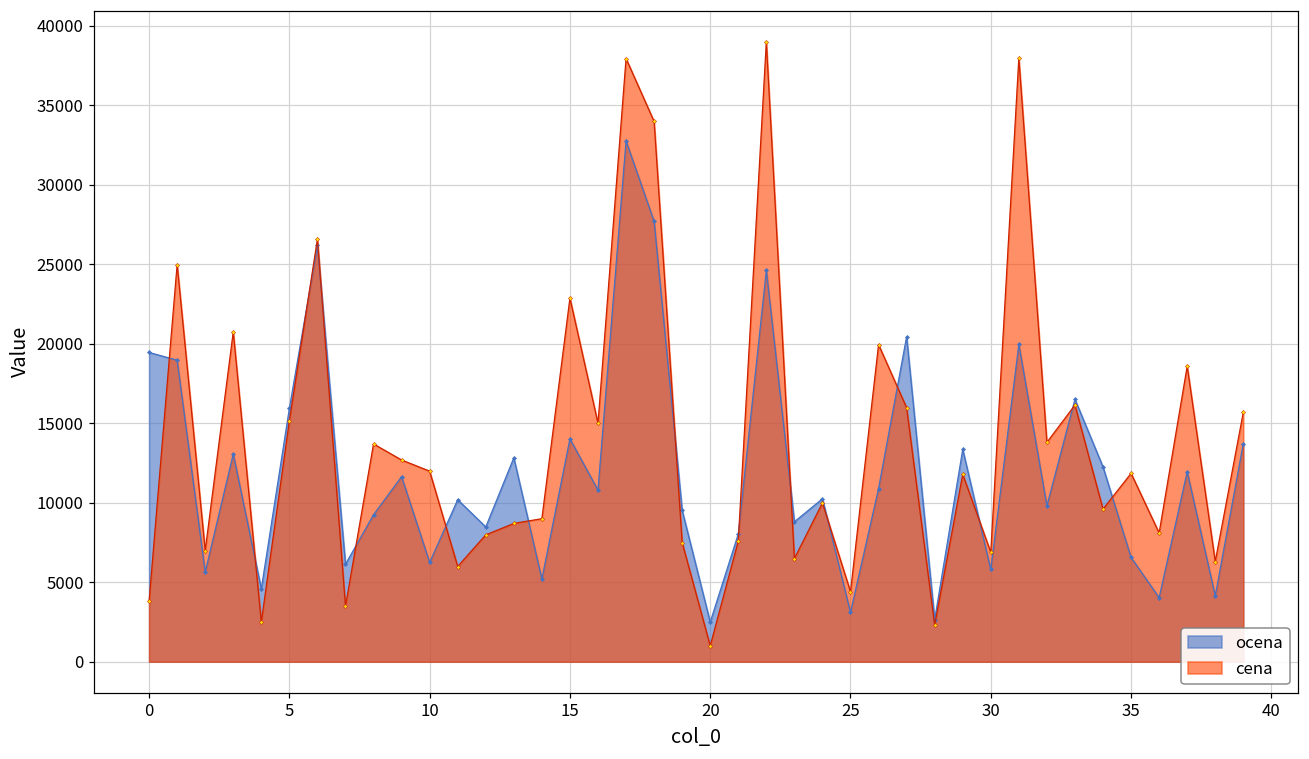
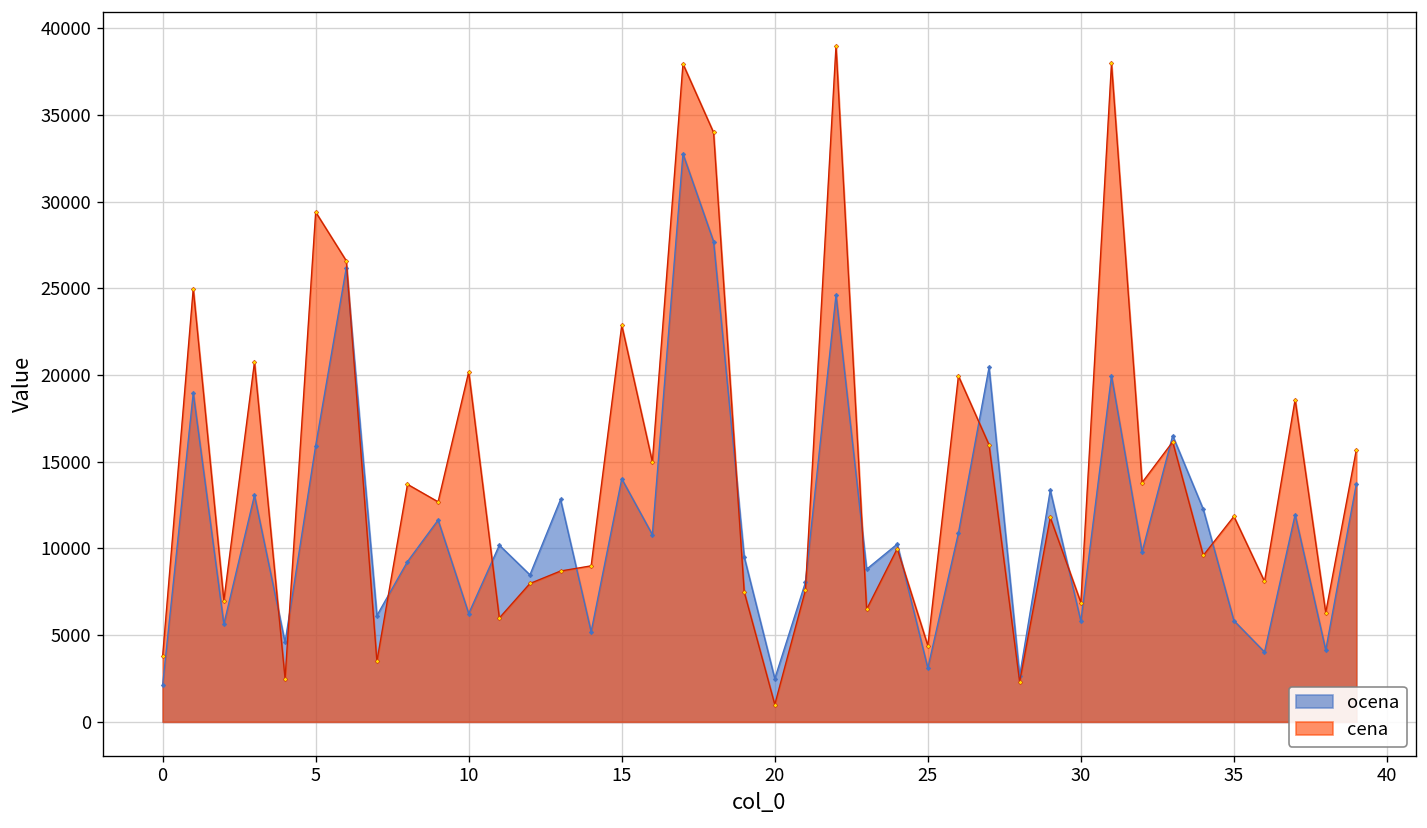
  {
    "ocena": {
-     "0": 19500,
+     "0": 2100,
      "5": 15900,
      "10": 6200,
      "15": 14000,
      "20": 2500,
      "25": 3100,
      "30": 5800,
-     "35": 6600
+     "35": 5800
    },
    "cena": {
      "0": 3800,
-     "5": 15200,
-     "10": 12000,
+     "5": 29400,
+     "10": 20200,
      "15": 22900,
      "20": 1000,
      "25": 4400,
      "30": 6900,
      "35": 11900
    }
  }
